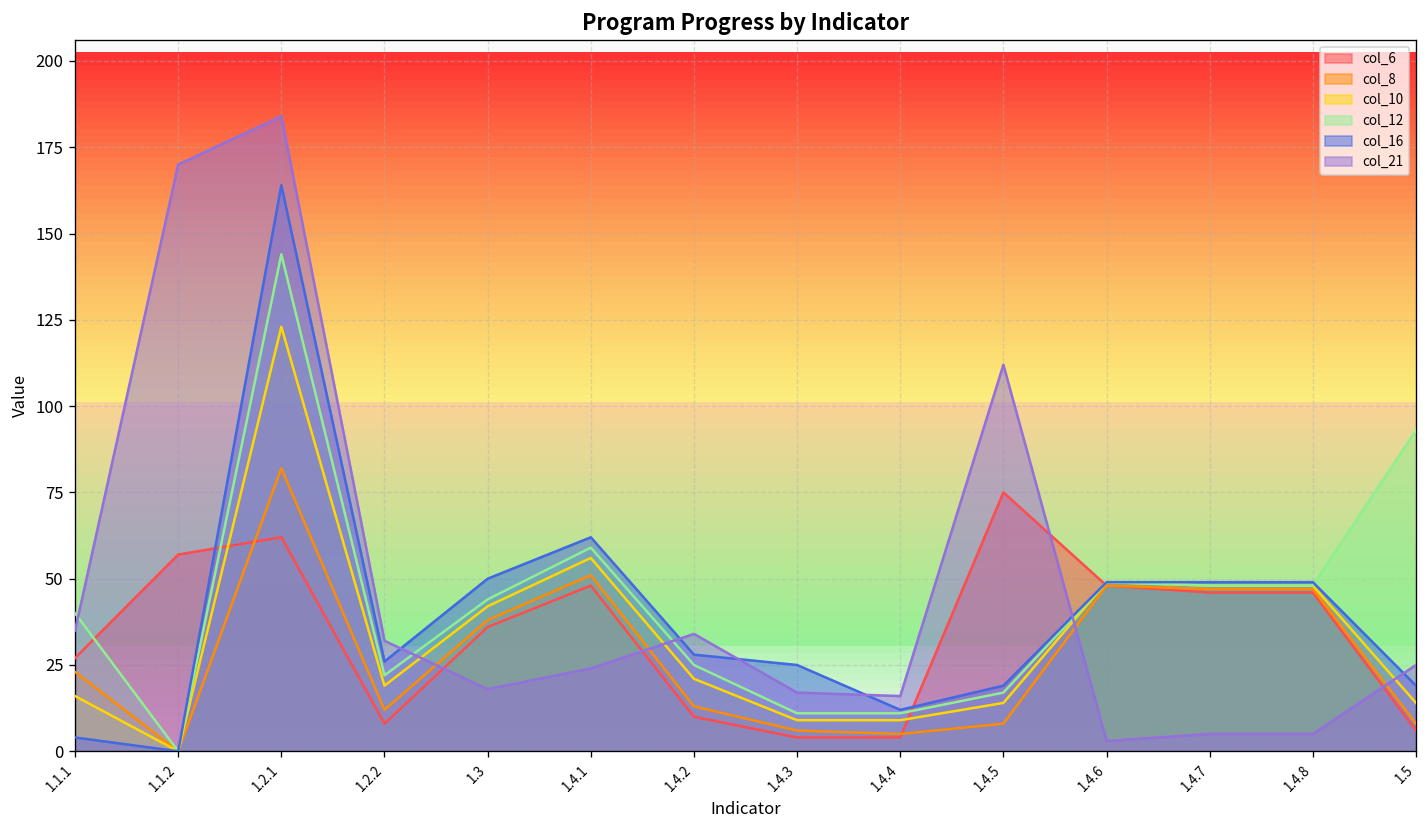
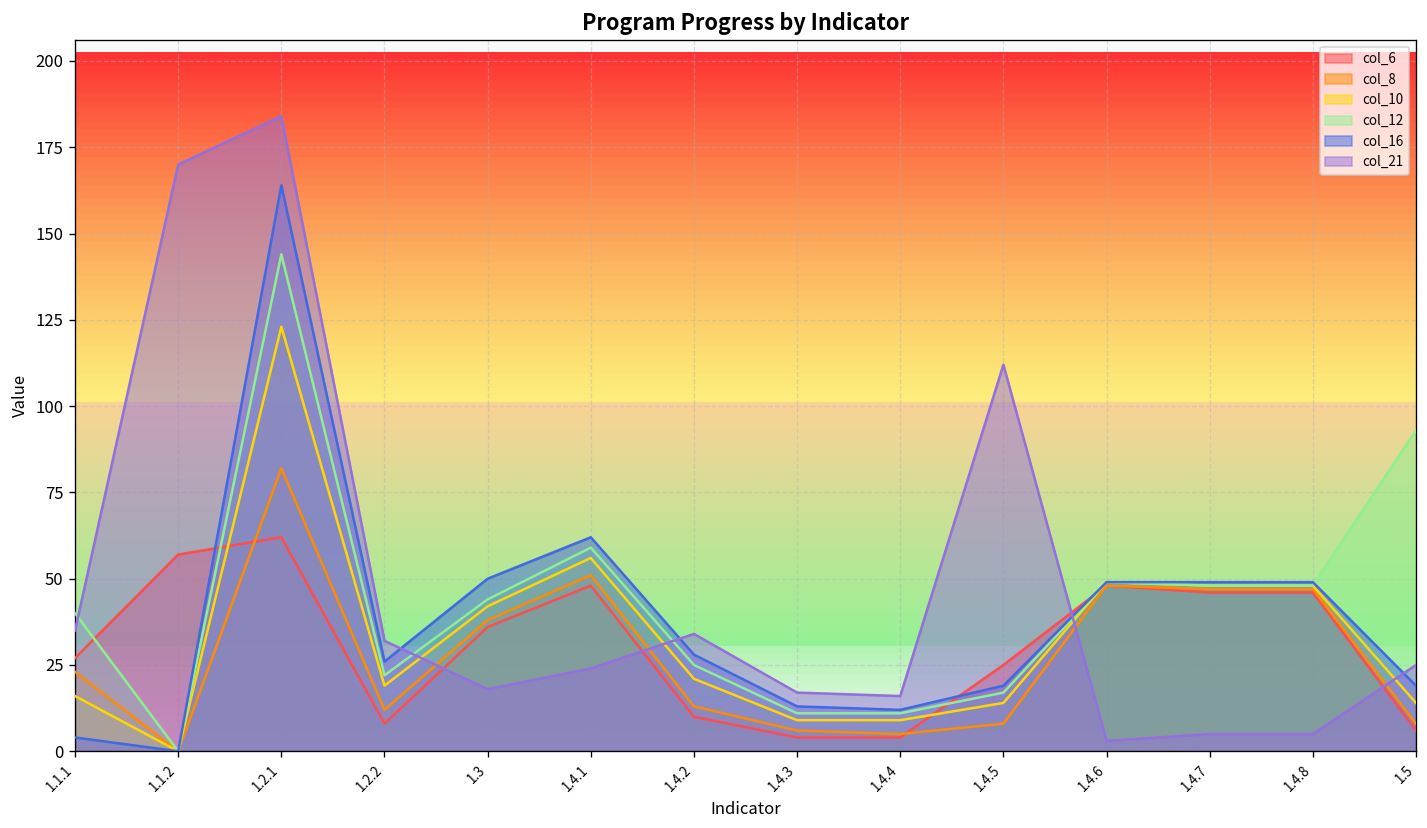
  {
    "col_6": {
      "1.1.1": 27,
      "1.1.2": 57,
      "1.2.1": 62,
      "1.2.2": 8,
      "1.3": 36,
      "1.4.1": 48,
      "1.4.2": 10,
      "1.4.3": 4,
      "1.4.4": 4,
-     "1.4.5": 75,
+     "1.4.5": 25,
      "1.4.7": 46,
      "1.4.8": 46,
      "1.5": 6
    },
    "col_12": {
      "1.1.1": 40,
      "1.2.1": 144,
      "1.2.2": 22,
      "1.3": 44,
      "1.4.1": 59,
      "1.4.2": 25,
      "1.4.3": 11,
      "1.4.4": 11,
      "1.4.5": 17,
      "1.5": 93
    },
    "col_16": {
      "1.1.1": 4,
      "1.2.1": 164,
      "1.2.2": 26,
      "1.3": 50,
      "1.4.1": 62,
      "1.4.2": 28,
-     "1.4.3": 25,
+     "1.4.3": 13,
      "1.4.4": 12,
      "1.4.5": 19,
      "1.4.7": 49,
      "1.4.8": 49,
      "1.5": 19
    },
    "col_21": {
      "1.1.1": 35,
      "1.1.2": 170,
      "1.2.1": 184,
      "1.2.2": 32,
      "1.3": 18,
      "1.4.1": 24,
      "1.4.2": 34,
      "1.4.3": 17,
      "1.4.4": 16,
      "1.4.5": 112,
      "1.4.6": 3,
      "1.4.7": 5,
      "1.4.8": 5,
      "1.5": 25
    }
  }
